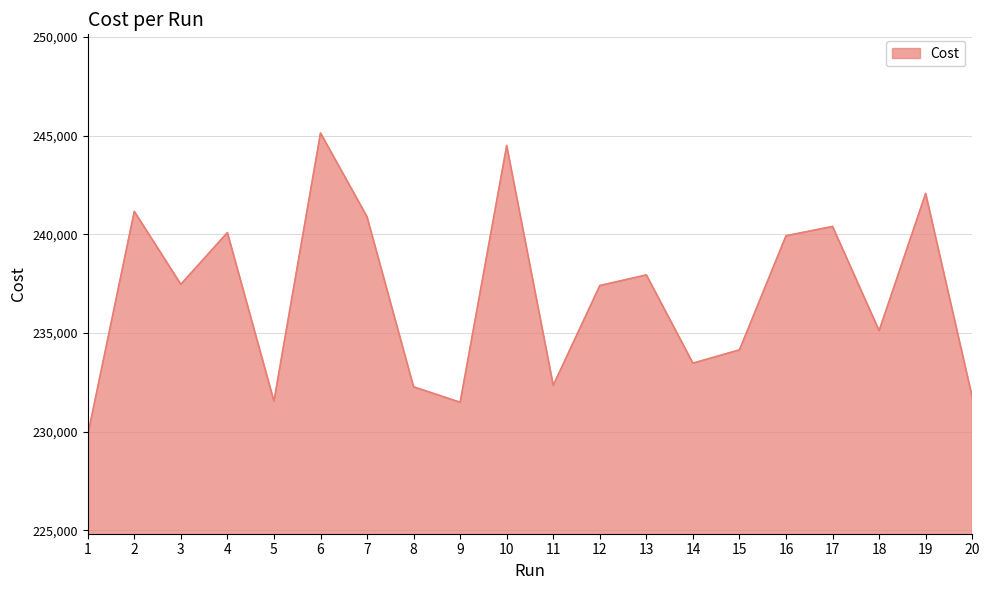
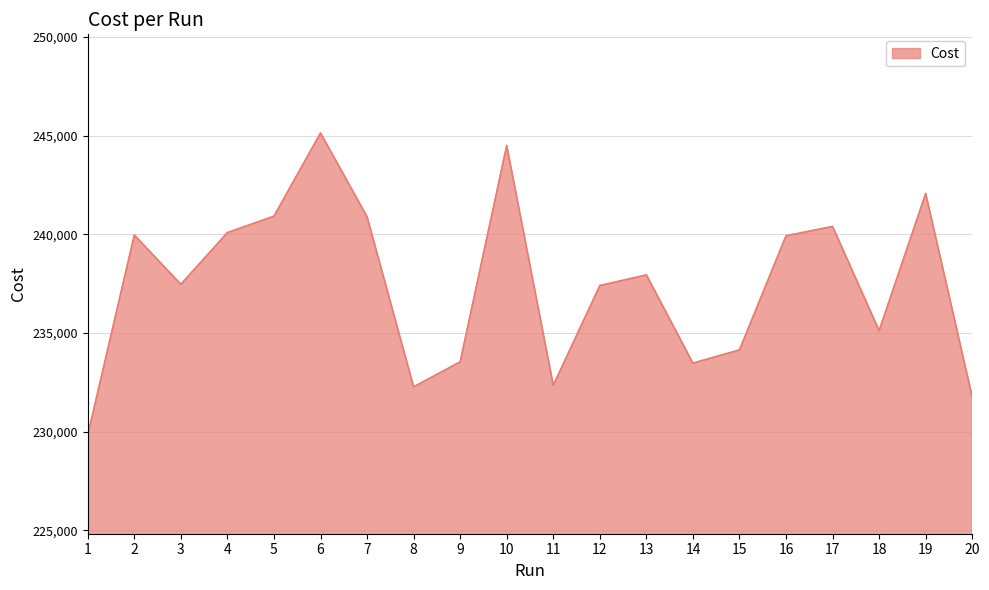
  {
    "1": "229,800",
-   "2": "241,200",
+   "2": "240,000",
    "3": "237,500",
    "4": "240,100",
-   "5": "231,600",
+   "5": "240,900",
    "6": "245,100",
    "7": "240,900",
    "8": "232,300",
-   "9": "231,500",
+   "9": "233,500",
    "10": "244,500",
    "11": "232,400",
    "12": "237,400",
    "13": "237,900",
    "14": "233,500",
    "15": "234,200",
    "16": "239,900",
    "17": "240,400",
    "18": "235,100",
    "19": "242,100",
    "20": "231,800"
  }
